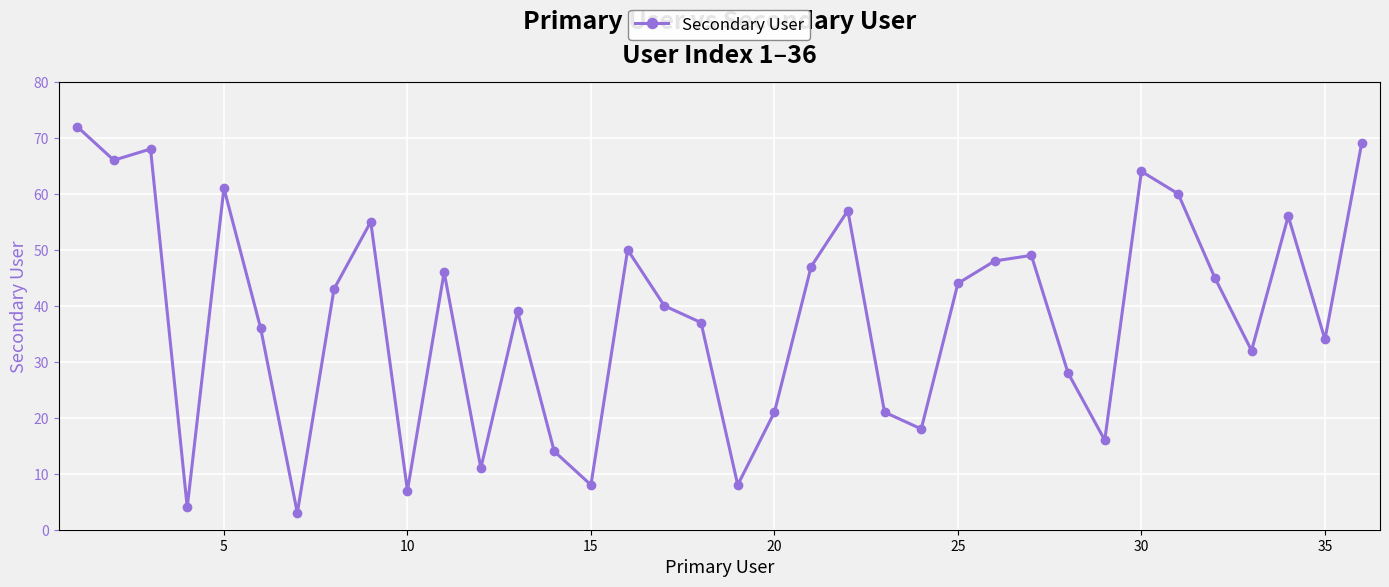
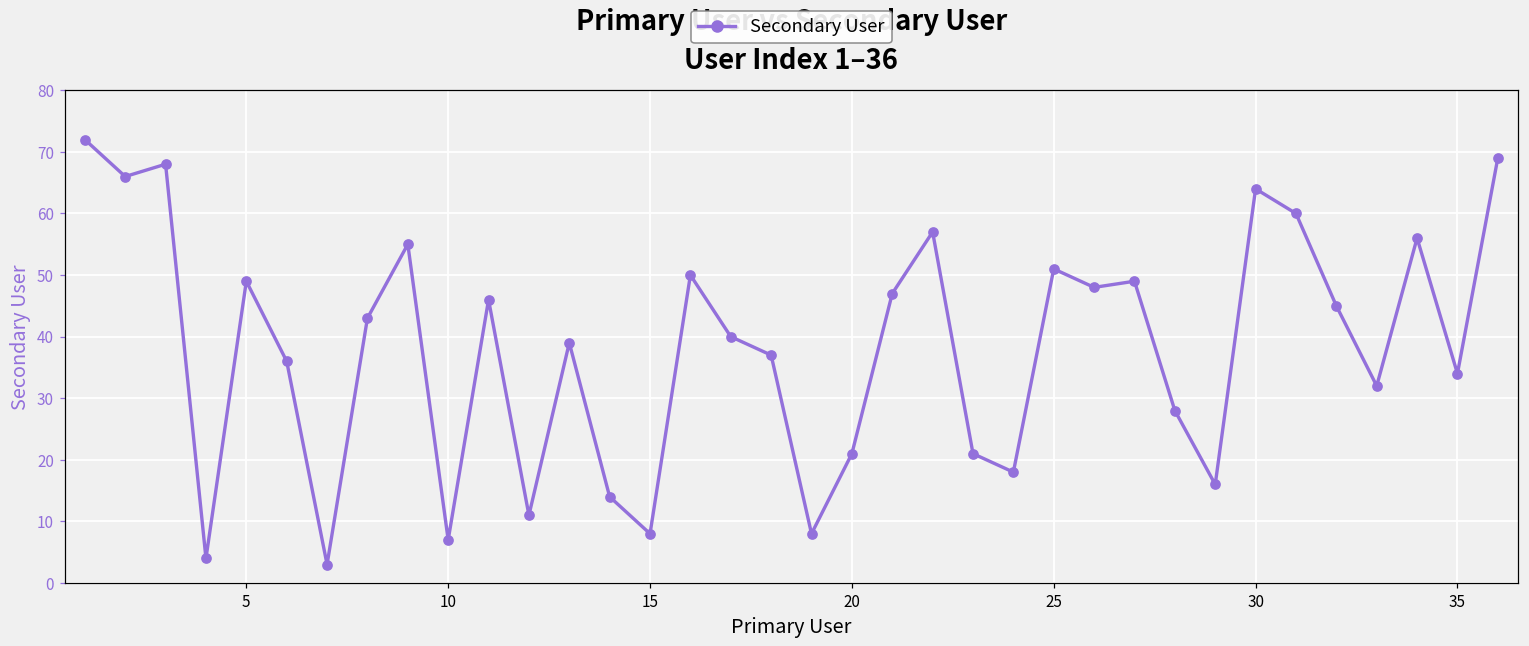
  {
-   "5": 61,
+   "5": 49,
    "10": 7,
    "15": 8,
    "20": 21,
-   "25": 44,
+   "25": 51,
    "30": 64,
    "35": 34
  }
